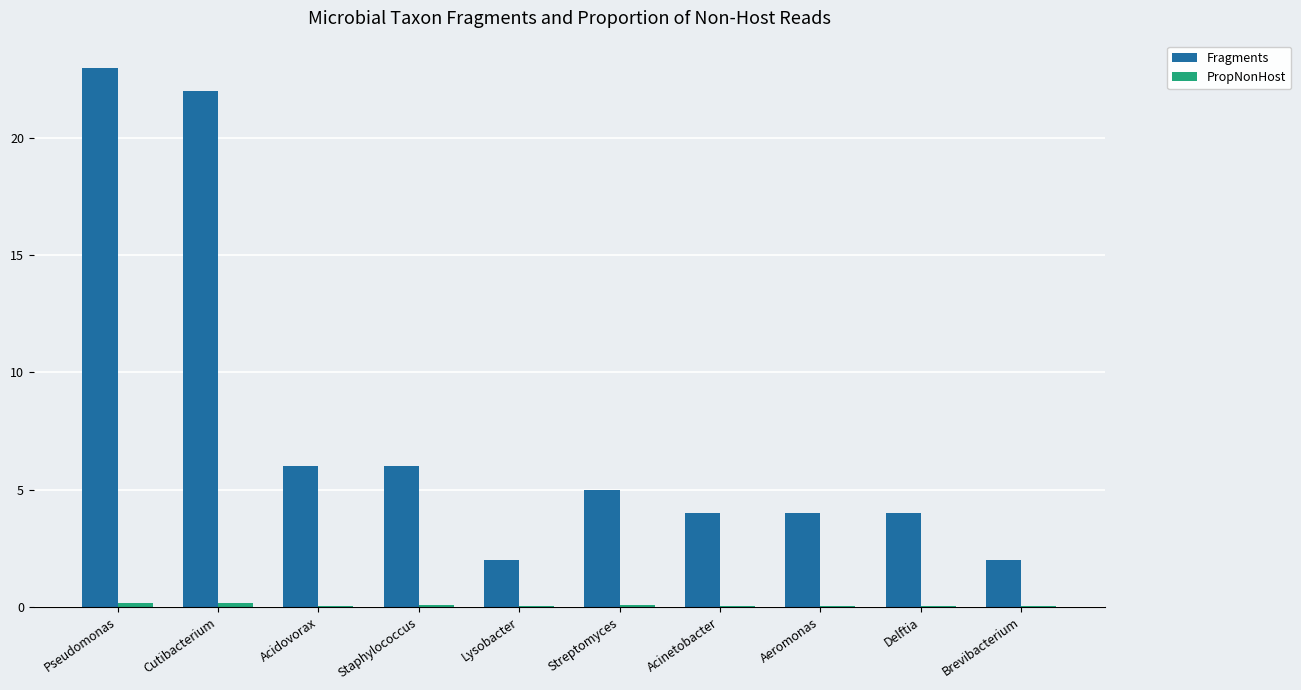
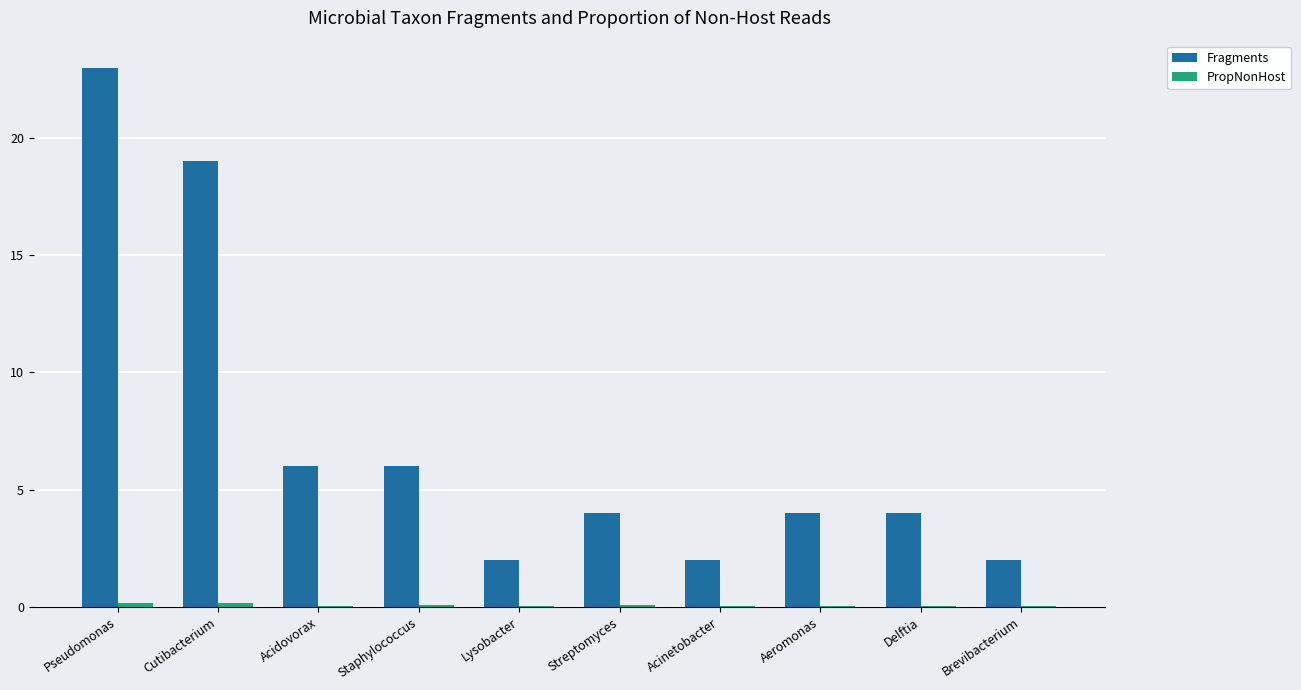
  {
    "Fragments": {
      "Pseudomonas": 23,
-     "Cutibacterium": 22,
+     "Cutibacterium": 19,
      "Acidovorax": 6,
      "Staphylococcus": 6,
      "Lysobacter": 2,
-     "Streptomyces": 5,
-     "Acinetobacter": 4,
+     "Streptomyces": 4,
+     "Acinetobacter": 2,
      "Aeromonas": 4,
      "Delftia": 4,
      "Brevibacterium": 2
    },
    "PropNonHost": {
      "Pseudomonas": 0.2,
      "Cutibacterium": 0.2
    }
  }
